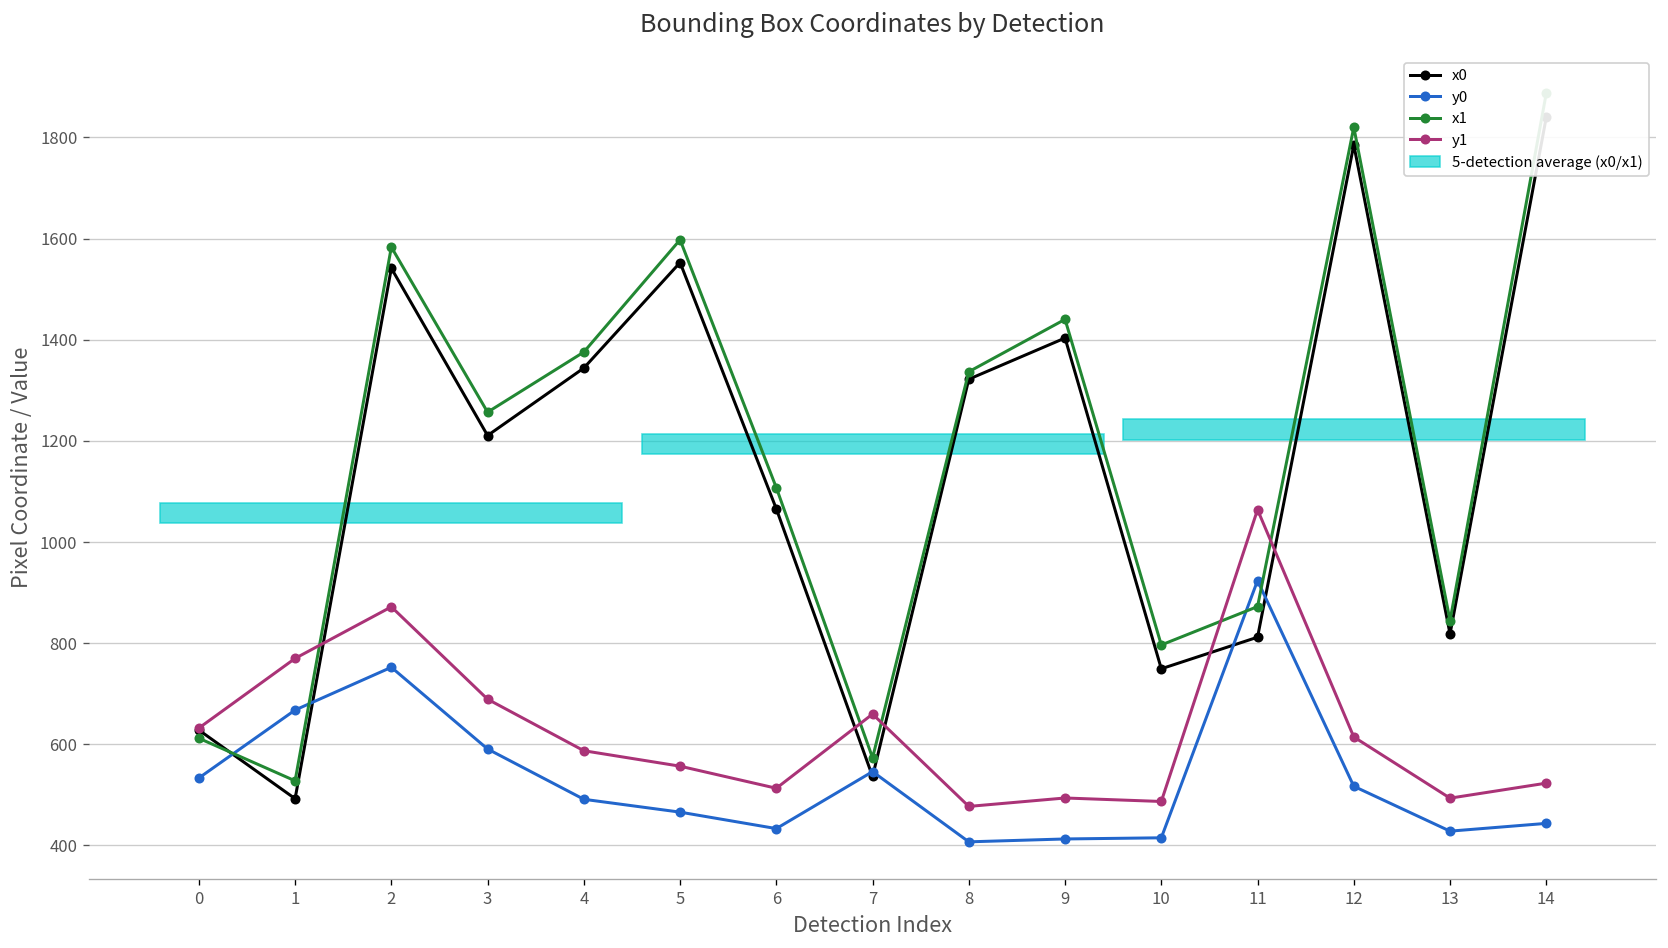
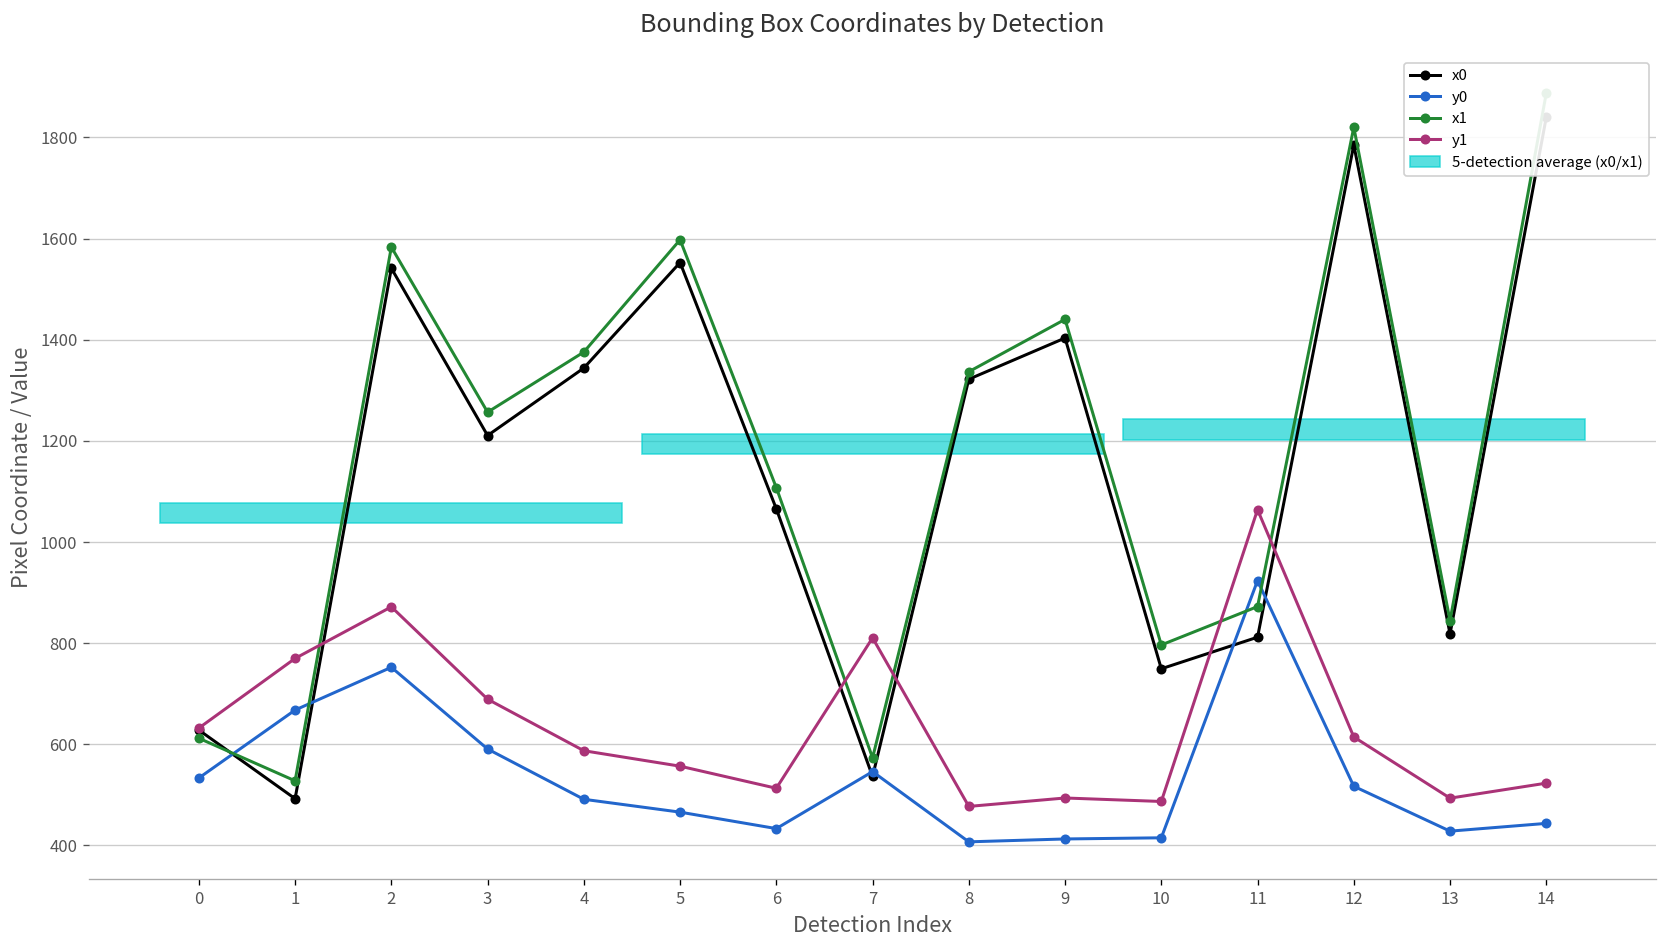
  {
    "x0": {
      "1": 490,
      "2": 1540,
      "3": 1210,
      "4": 1340,
      "5": 1550,
      "6": 1070,
      "7": 540,
      "8": 1320,
      "9": 1400,
      "10": 750,
      "11": 810,
      "12": 1790,
      "13": 820
    },
    "y0": {
      "0": 530,
      "1": 670,
      "2": 750,
      "3": 590,
      "4": 490,
      "5": 470,
      "6": 430,
      "7": 550,
      "8": 410,
      "9": 410,
      "10": 420,
      "11": 920,
      "12": 520,
      "13": 430,
      "14": 440
    },
    "x1": {
      "0": 610,
      "1": 530,
      "2": 1580,
      "3": 1260,
      "4": 1380,
      "5": 1600,
      "6": 1110,
      "7": 570,
      "8": 1340,
      "9": 1440,
      "10": 800,
      "11": 870,
      "12": 1820,
      "13": 840
    },
    "y1": {
      "1": 770,
      "2": 870,
      "3": 690,
      "4": 590,
      "5": 560,
      "6": 510,
-     "7": 660,
+     "7": 810,
      "8": 480,
      "9": 490,
      "10": 490,
      "11": 1060,
      "12": 610,
      "13": 490,
      "14": 520
    }
  }
